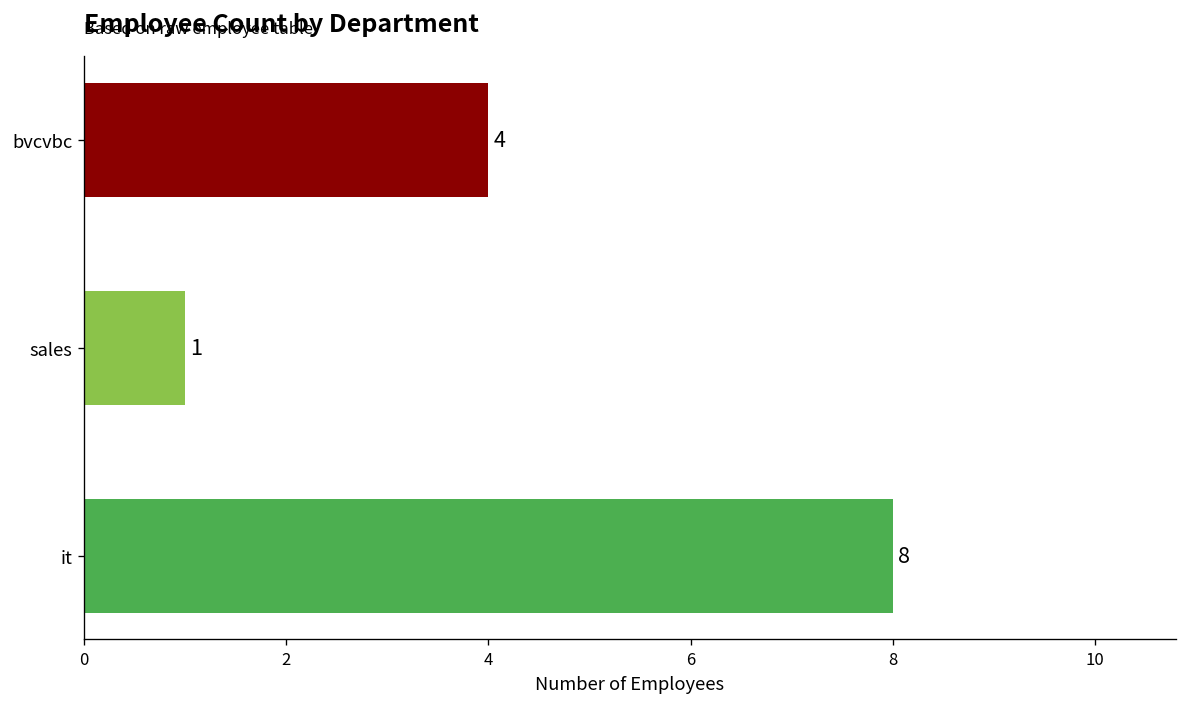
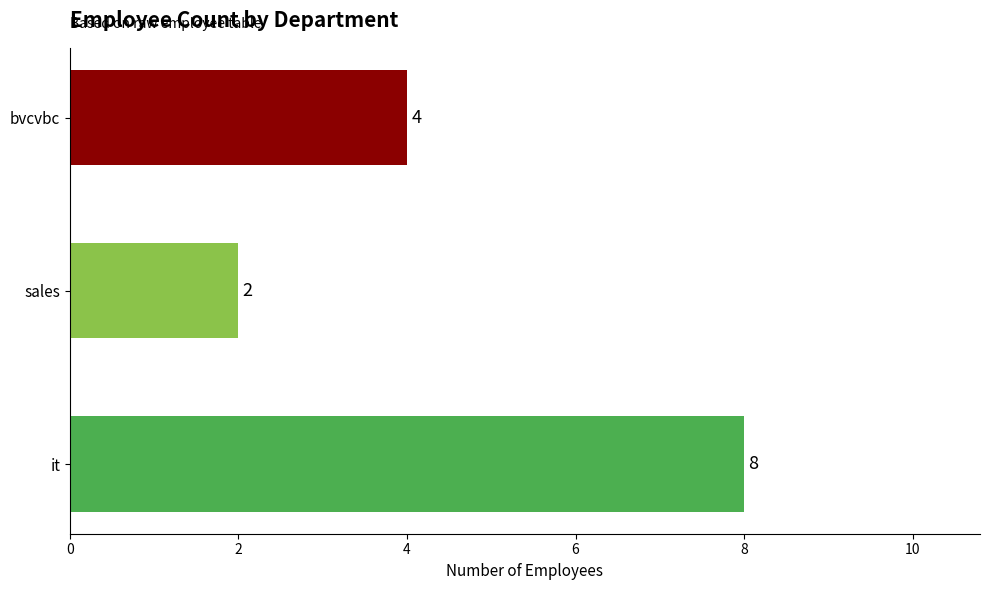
  {
    "bvcvbc": 4,
-   "sales": 1,
+   "sales": 2,
    "it": 8
  }
